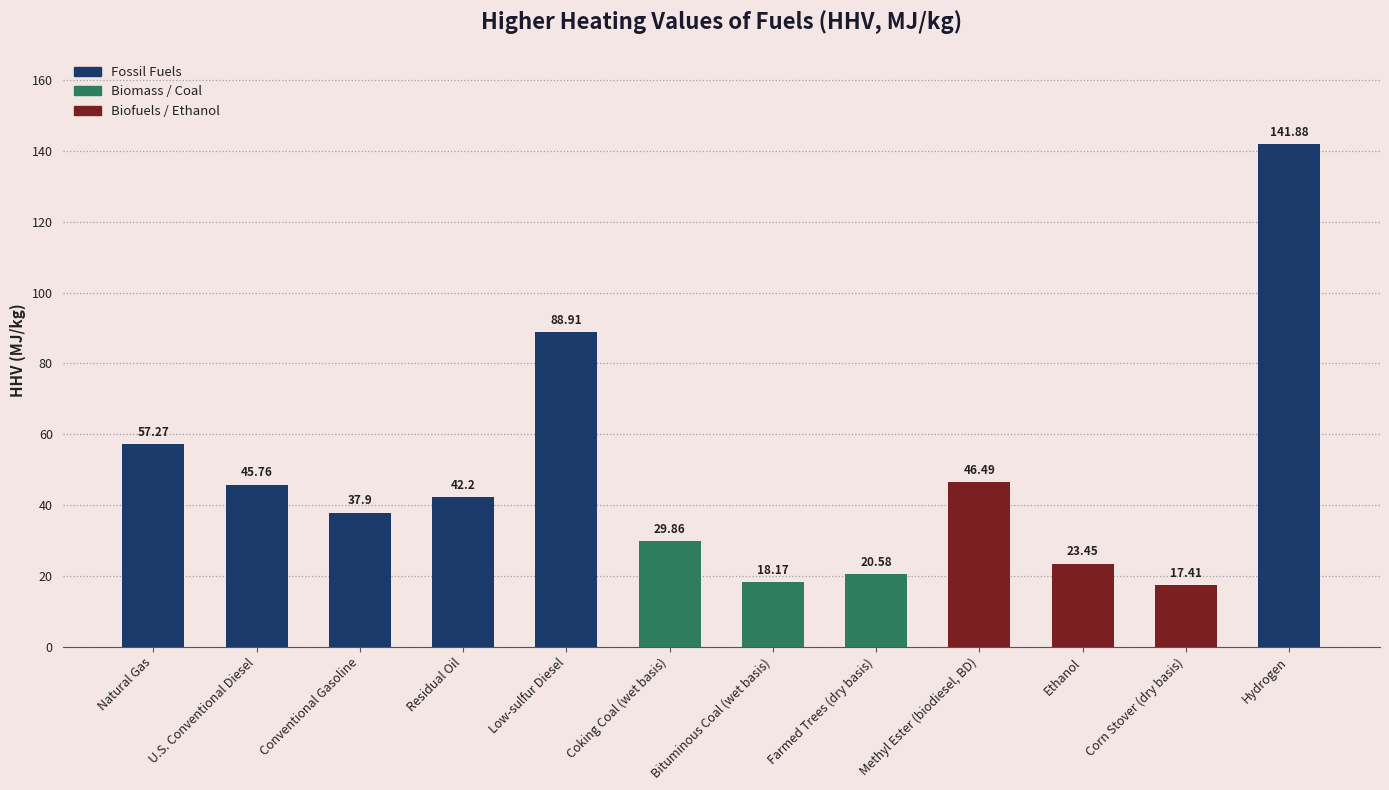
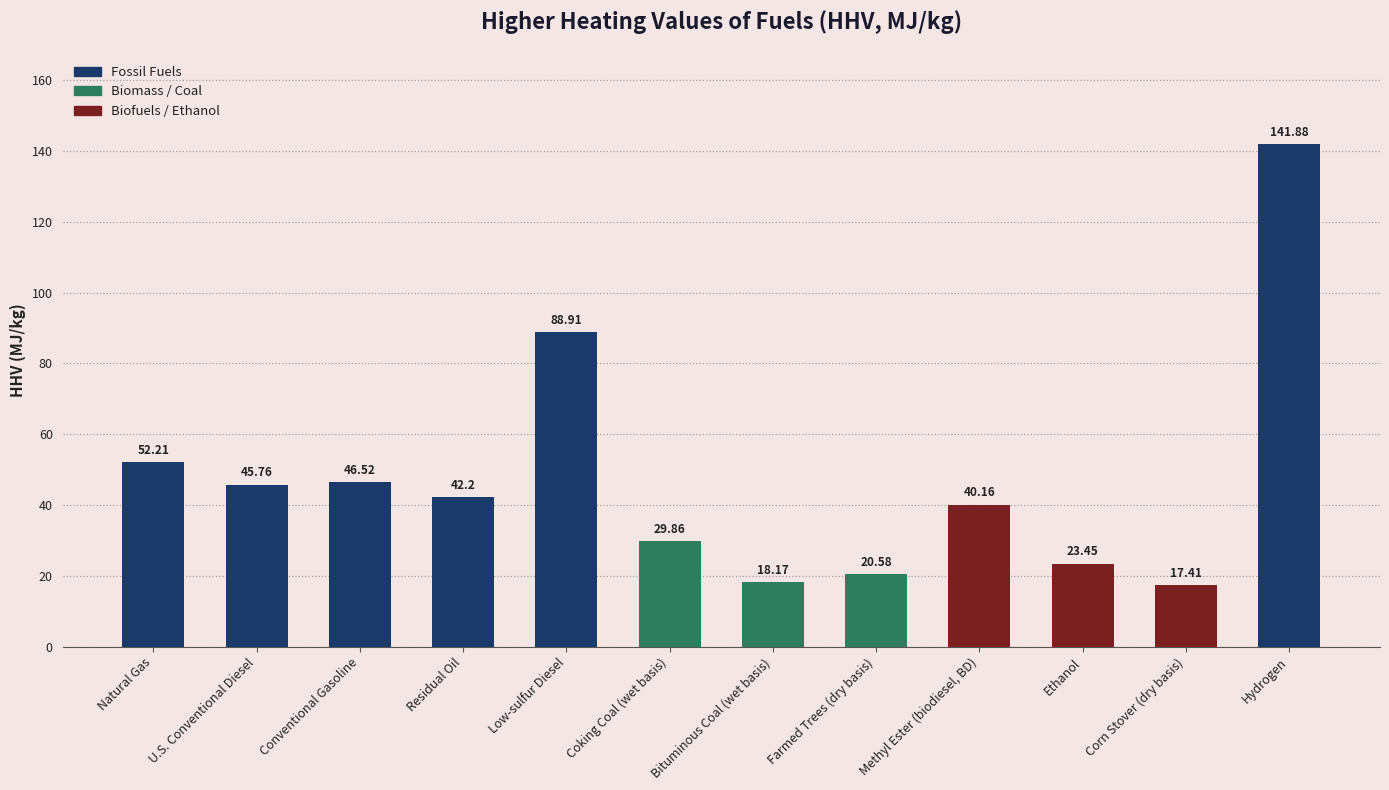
  {
-   "Natural Gas": 57.27,
+   "Natural Gas": 52.21,
    "U.S. Conventional Diesel": 45.76,
-   "Conventional Gasoline": 37.9,
+   "Conventional Gasoline": 46.52,
    "Residual Oil": 42.2,
    "Low-sulfur Diesel": 88.91,
    "Coking Coal (wet basis)": 29.86,
    "Bituminous Coal (wet basis)": 18.17,
    "Farmed Trees (dry basis)": 20.58,
-   "Methyl Ester (biodiesel, BD)": 46.49,
+   "Methyl Ester (biodiesel, BD)": 40.16,
    "Ethanol": 23.45,
    "Corn Stover (dry basis)": 17.41,
    "Hydrogen": 141.88
  }
